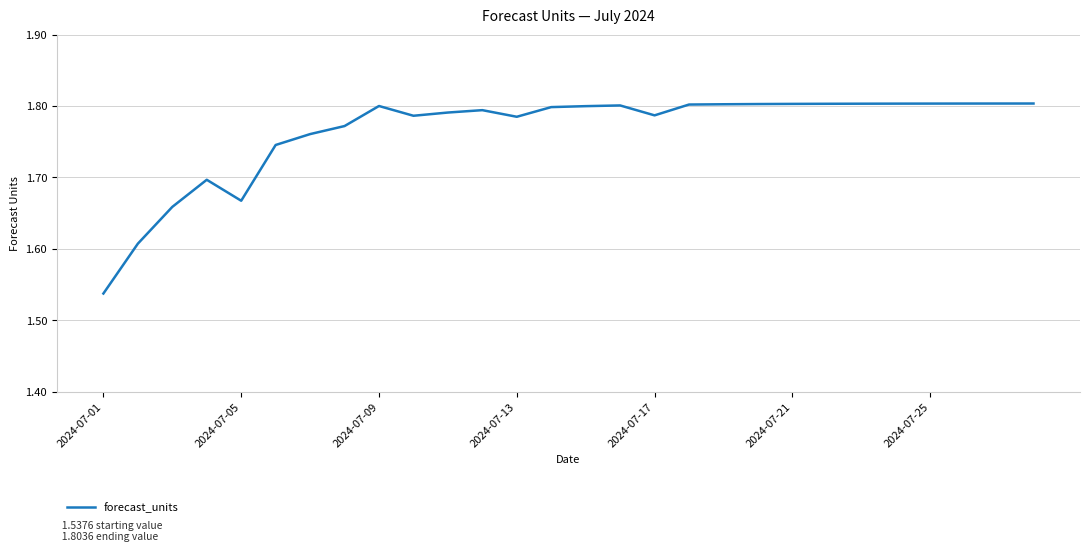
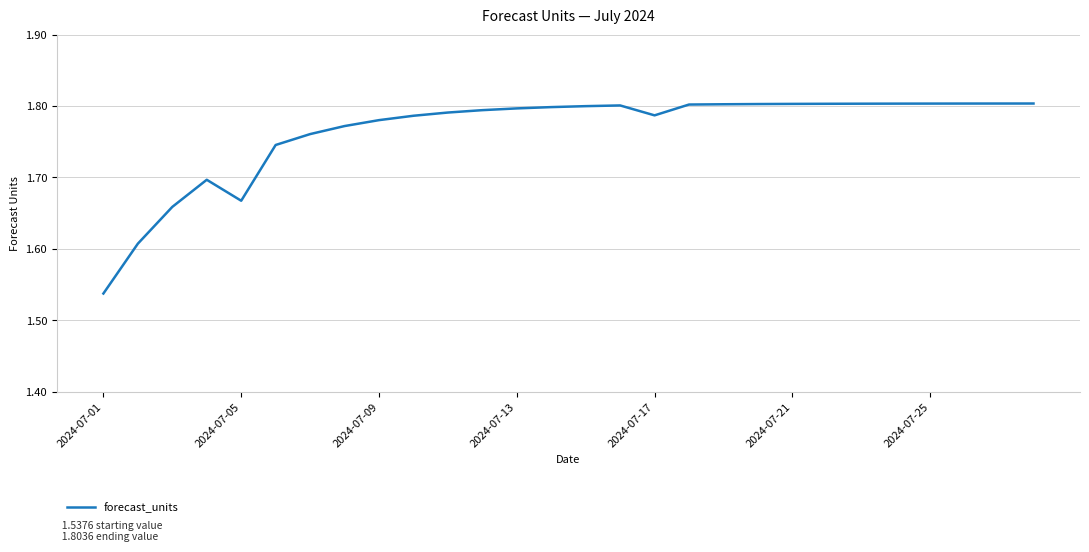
  {
    "2024-07-01": 1.54,
    "2024-07-05": 1.67,
-   "2024-07-09": 1.80,
-   "2024-07-13": 1.79,
+   "2024-07-09": 1.78,
+   "2024-07-13": 1.80,
    "2024-07-17": 1.79,
    "2024-07-21": 1.80,
    "2024-07-25": 1.80
  }
